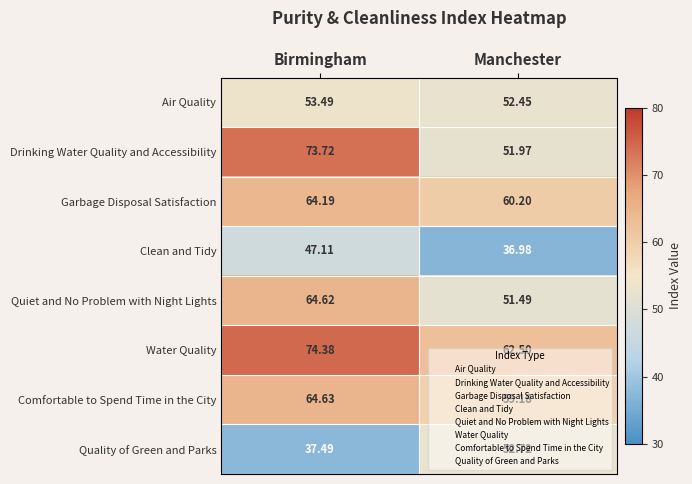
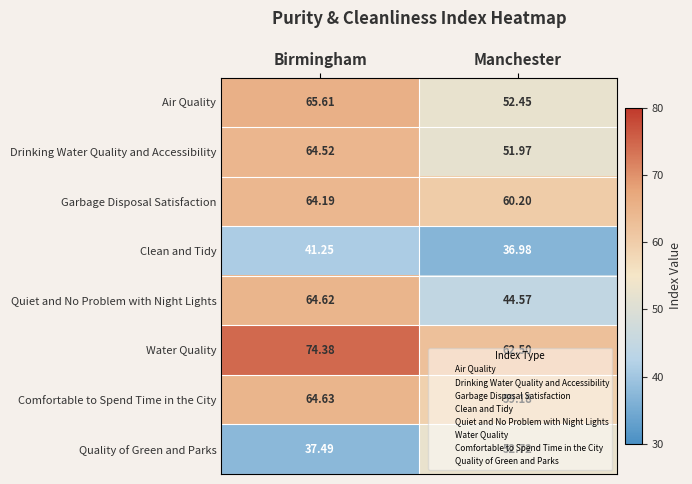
  {
    "Air Quality": {
-     "Birmingham": 53.49,
+     "Birmingham": 65.61,
      "Manchester": 52.45
    },
    "Drinking Water Quality and Accessibility": {
-     "Birmingham": 73.72,
+     "Birmingham": 64.52,
      "Manchester": 51.97
    },
    "Garbage Disposal Satisfaction": {
      "Birmingham": 64.19,
      "Manchester": 60.20
    },
    "Clean and Tidy": {
-     "Birmingham": 47.11,
+     "Birmingham": 41.25,
      "Manchester": 36.98
    },
    "Quiet and No Problem with Night Lights": {
      "Birmingham": 64.62,
-     "Manchester": 51.49
+     "Manchester": 44.57
    },
    "Water Quality": {
      "Birmingham": 74.38
    },
    "Comfortable to Spend Time in the City": {
      "Birmingham": 64.63
    },
    "Quality of Green and Parks": {
      "Birmingham": 37.49
    }
  }
